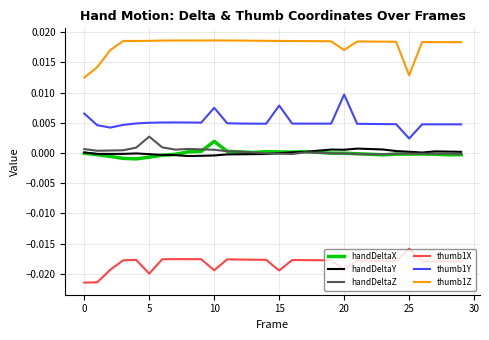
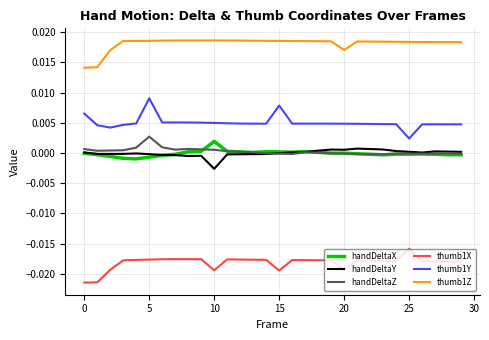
  {
    "handDeltaX": {
      "5": -0.001,
      "10": 0.002
    },
    "handDeltaY": {
      "5": 0.000,
-     "10": 0.000,
+     "10": -0.003,
      "20": 0.001
    },
    "handDeltaZ": {
      "0": 0.001,
      "5": 0.003,
      "10": 0.001
    },
    "thumb1X": {
      "0": -0.021,
-     "5": -0.020,
+     "5": -0.018,
      "10": -0.019,
      "15": -0.019
    },
    "thumb1Y": {
      "0": 0.007,
-     "5": 0.005,
-     "10": 0.007,
+     "5": 0.009,
+     "10": 0.005,
      "15": 0.008,
-     "20": 0.010,
+     "20": 0.005,
      "25": 0.002
    },
    "thumb1Z": {
-     "0": 0.012,
+     "0": 0.014,
      "5": 0.019,
      "10": 0.019,
      "15": 0.019,
      "20": 0.017,
-     "25": 0.013
+     "25": 0.018
    }
  }
